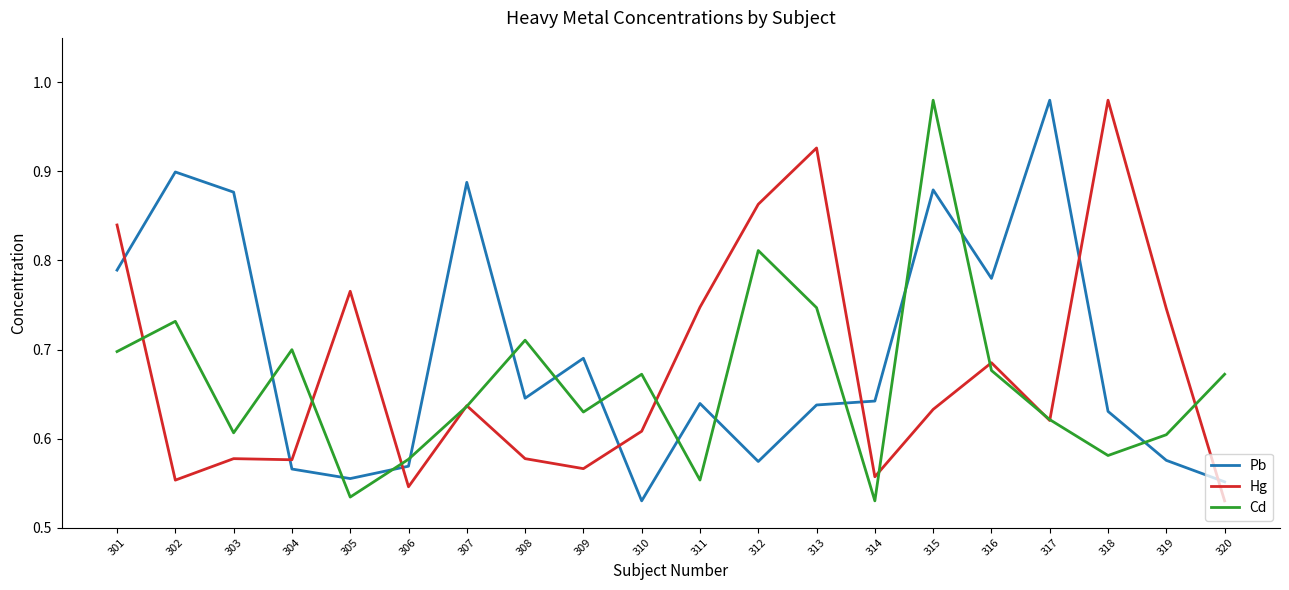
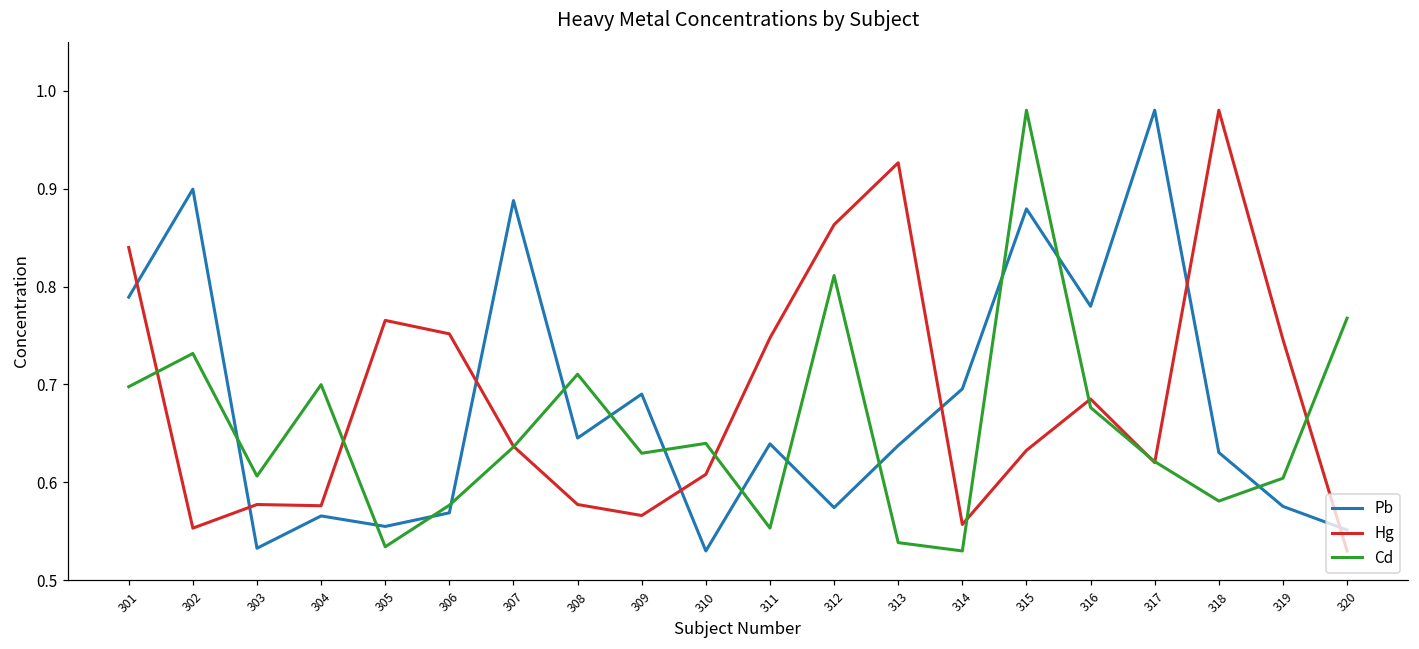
  {
    "Pb": {
      "301": 0.79,
      "302": 0.90,
-     "303": 0.88,
+     "303": 0.53,
      "304": 0.57,
      "305": 0.56,
      "306": 0.57,
      "307": 0.89,
      "308": 0.65,
      "309": 0.69,
      "310": 0.53,
      "311": 0.64,
      "312": 0.57,
      "313": 0.64,
-     "314": 0.64,
+     "314": 0.70,
      "315": 0.88,
      "316": 0.78,
      "317": 0.98,
      "318": 0.63,
      "319": 0.58
    },
    "Hg": {
      "301": 0.84,
      "302": 0.55,
      "303": 0.58,
      "304": 0.58,
      "305": 0.77,
-     "306": 0.55,
+     "306": 0.75,
      "308": 0.58,
      "309": 0.57,
      "310": 0.61,
      "311": 0.75,
      "312": 0.86,
      "313": 0.93,
      "314": 0.56,
      "315": 0.63,
      "316": 0.69,
      "318": 0.98,
      "319": 0.75
    },
    "Cd": {
      "301": 0.70,
      "302": 0.73,
      "303": 0.61,
      "304": 0.70,
      "305": 0.53,
      "306": 0.58,
      "308": 0.71,
      "309": 0.63,
-     "310": 0.67,
+     "310": 0.64,
      "311": 0.55,
      "312": 0.81,
-     "313": 0.75,
+     "313": 0.54,
      "314": 0.53,
      "315": 0.98,
      "316": 0.68,
      "318": 0.58,
      "319": 0.60,
-     "320": 0.67
+     "320": 0.77
    }
  }
